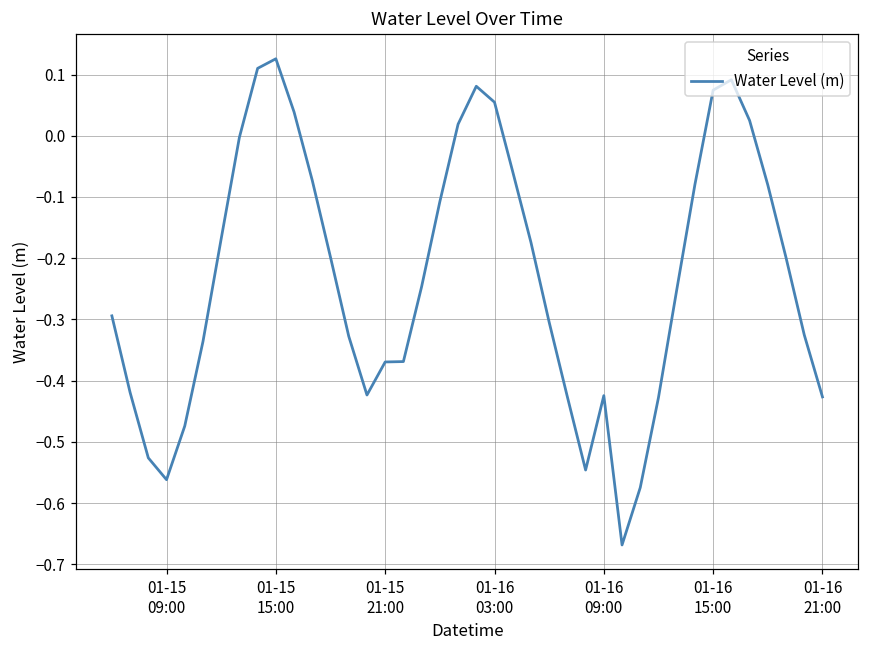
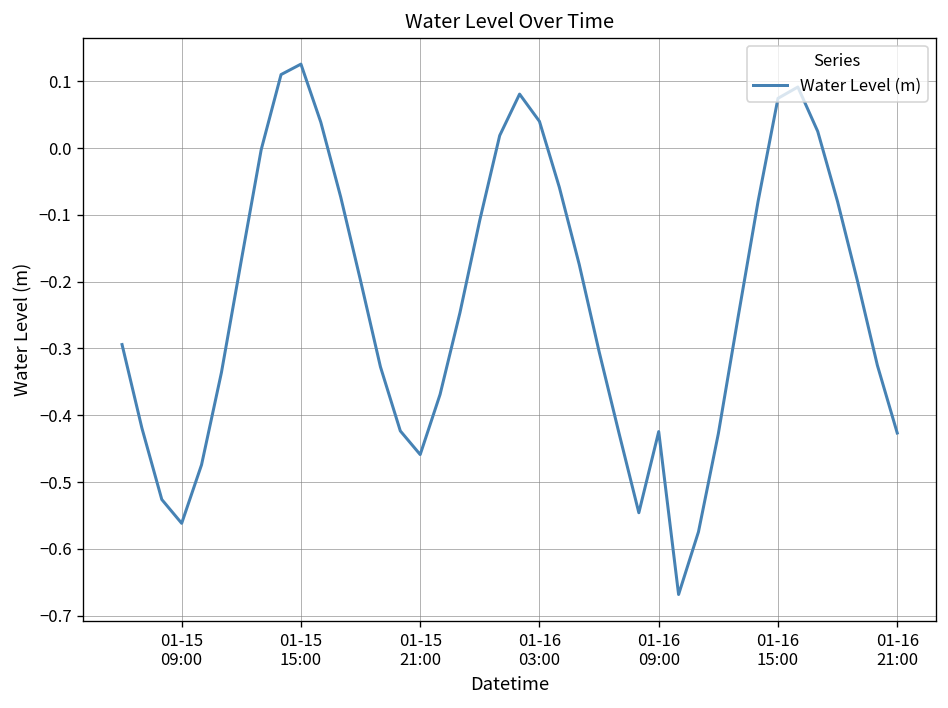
  {
    "01-15 09:00": -0.56,
    "01-15 15:00": 0.13,
-   "01-15 21:00": -0.37,
-   "01-16 03:00": 0.05,
+   "01-15 21:00": -0.46,
+   "01-16 03:00": 0.04,
    "01-16 09:00": -0.42,
    "01-16 21:00": -0.43
  }
